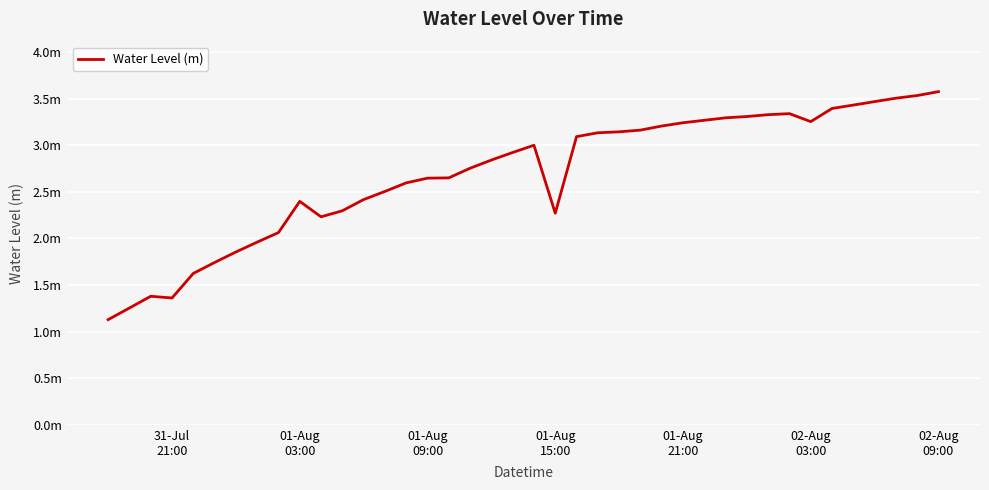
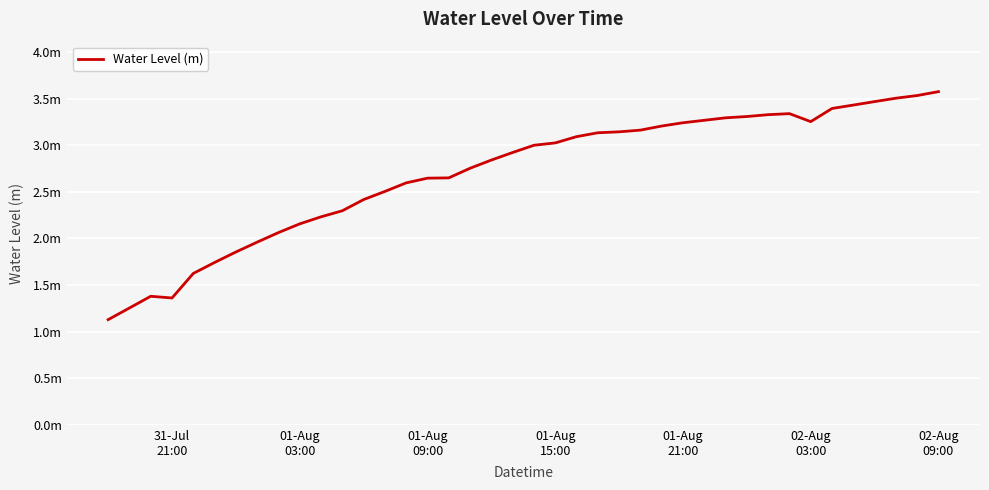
  {
    "31-Jul 21:00": "1.4m",
-   "01-Aug 03:00": "2.4m",
+   "01-Aug 03:00": "2.2m",
    "01-Aug 09:00": "2.6m",
-   "01-Aug 15:00": "2.3m",
+   "01-Aug 15:00": "3.0m",
    "01-Aug 21:00": "3.2m",
    "02-Aug 03:00": "3.3m",
    "02-Aug 09:00": "3.6m"
  }
